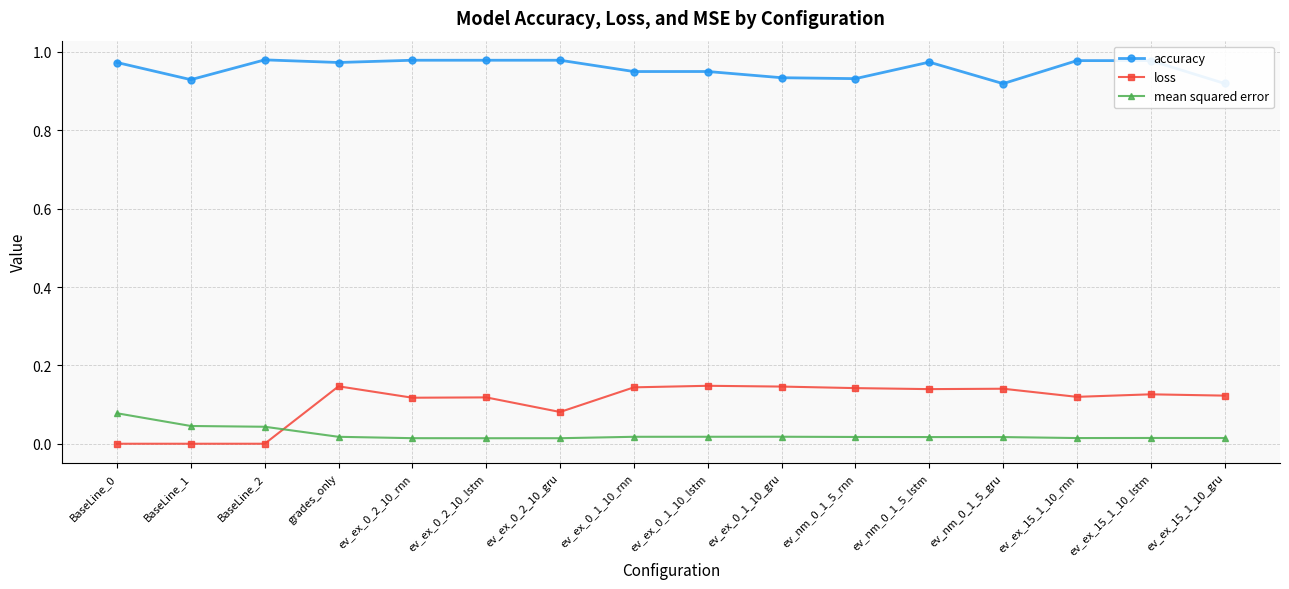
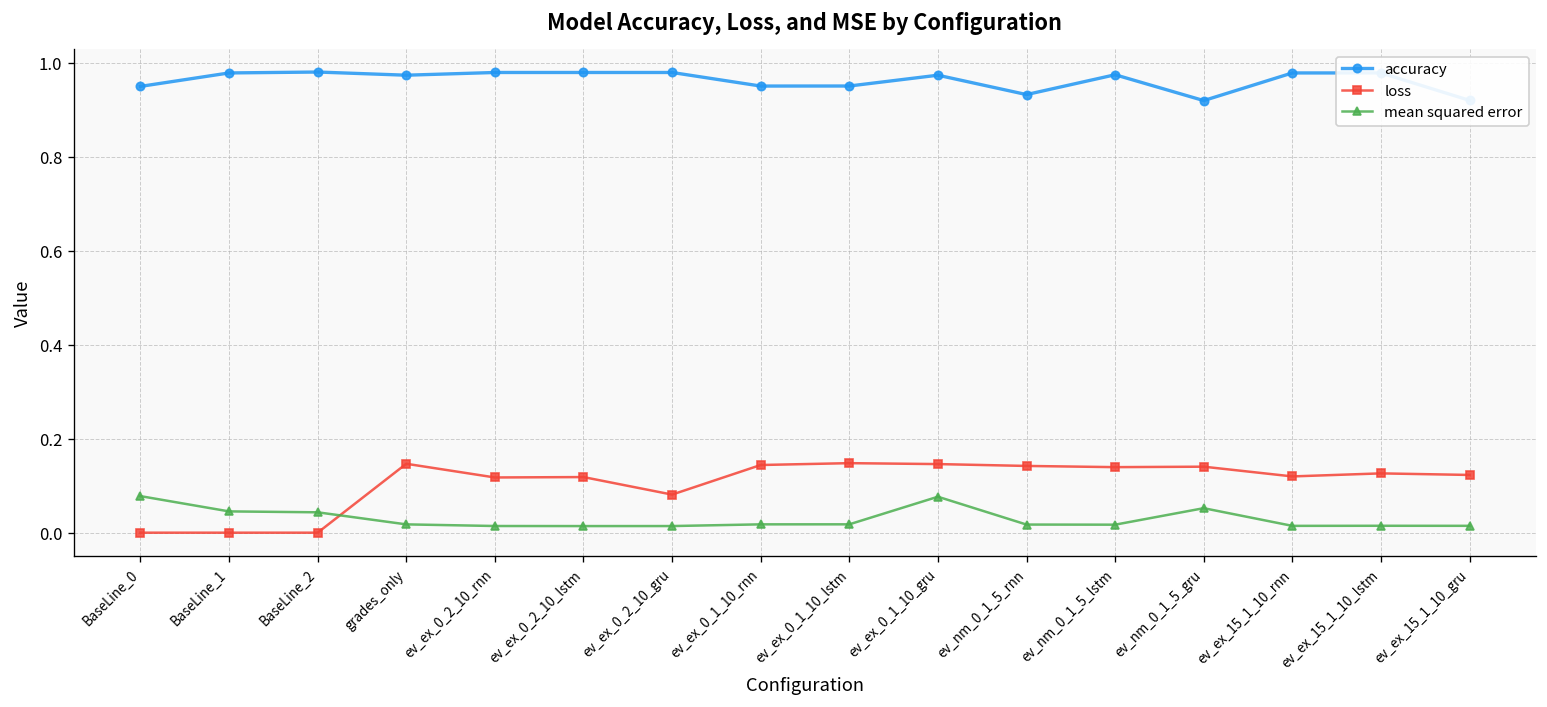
  {
    "accuracy": {
-     "BaseLine_0": 0.97,
-     "BaseLine_1": 0.93,
+     "BaseLine_0": 0.95,
+     "BaseLine_1": 0.98,
      "BaseLine_2": 0.98,
      "grades_only": 0.97,
      "ev_ex_0_2_10_rnn": 0.98,
      "ev_ex_0_2_10_lstm": 0.98,
      "ev_ex_0_2_10_gru": 0.98,
      "ev_ex_0_1_10_rnn": 0.95,
      "ev_ex_0_1_10_lstm": 0.95,
-     "ev_ex_0_1_10_gru": 0.93,
+     "ev_ex_0_1_10_gru": 0.97,
      "ev_nm_0_1_5_rnn": 0.93,
      "ev_nm_0_1_5_lstm": 0.97,
      "ev_nm_0_1_5_gru": 0.92,
      "ev_ex_15_1_10_rnn": 0.98
    },
    "loss": {
      "BaseLine_0": 0.00,
      "BaseLine_1": 0.00,
      "BaseLine_2": 0.00,
      "grades_only": 0.15,
      "ev_ex_0_2_10_rnn": 0.12,
      "ev_ex_0_2_10_lstm": 0.12,
      "ev_ex_0_2_10_gru": 0.08,
      "ev_ex_0_1_10_rnn": 0.14,
      "ev_ex_0_1_10_lstm": 0.15,
      "ev_ex_0_1_10_gru": 0.15,
      "ev_nm_0_1_5_rnn": 0.14,
      "ev_nm_0_1_5_lstm": 0.14,
      "ev_nm_0_1_5_gru": 0.14,
      "ev_ex_15_1_10_rnn": 0.12,
      "ev_ex_15_1_10_lstm": 0.13,
      "ev_ex_15_1_10_gru": 0.12
    },
    "mean squared error": {
      "BaseLine_0": 0.08,
      "BaseLine_1": 0.05,
      "BaseLine_2": 0.04,
      "grades_only": 0.02,
      "ev_ex_0_2_10_rnn": 0.01,
      "ev_ex_0_2_10_lstm": 0.01,
      "ev_ex_0_2_10_gru": 0.01,
      "ev_ex_0_1_10_rnn": 0.02,
      "ev_ex_0_1_10_lstm": 0.02,
-     "ev_ex_0_1_10_gru": 0.02,
+     "ev_ex_0_1_10_gru": 0.08,
      "ev_nm_0_1_5_rnn": 0.02,
      "ev_nm_0_1_5_lstm": 0.02,
-     "ev_nm_0_1_5_gru": 0.02,
+     "ev_nm_0_1_5_gru": 0.05,
      "ev_ex_15_1_10_rnn": 0.01,
      "ev_ex_15_1_10_lstm": 0.01,
      "ev_ex_15_1_10_gru": 0.01
    }
  }
